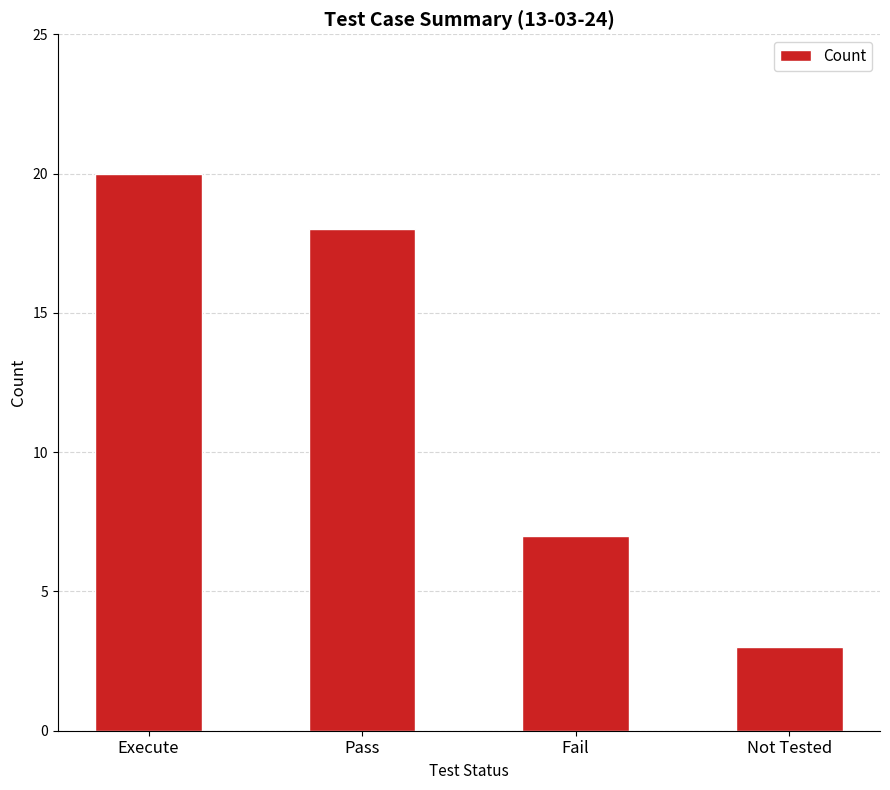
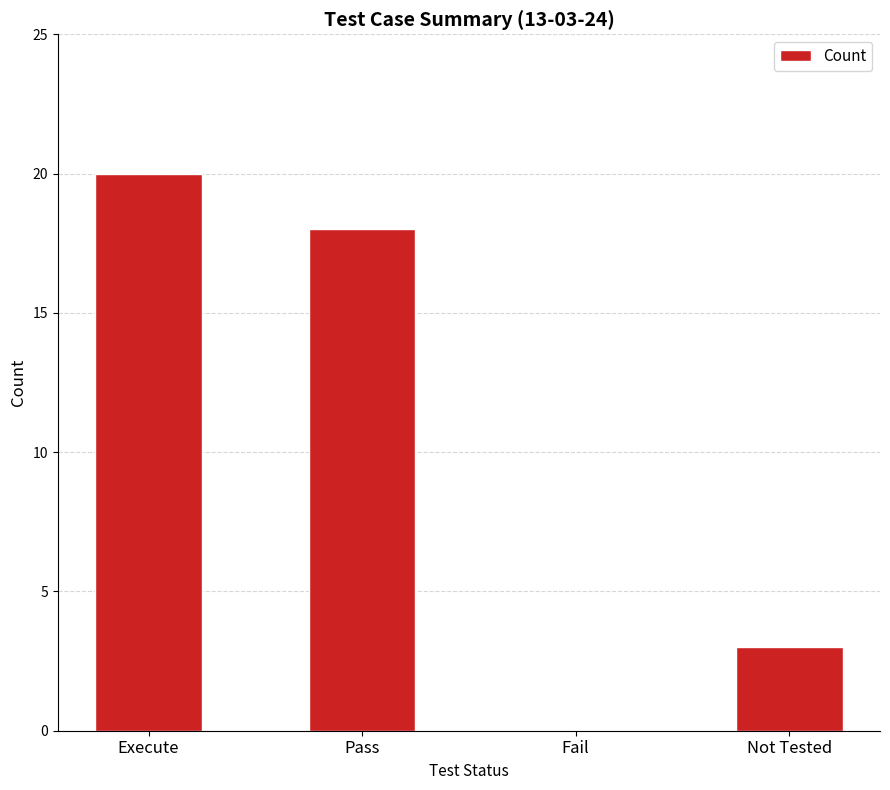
  {
    "Execute": 20,
    "Pass": 18,
-   "Fail": 7,
+   "Fail": 0,
    "Not Tested": 3
  }
